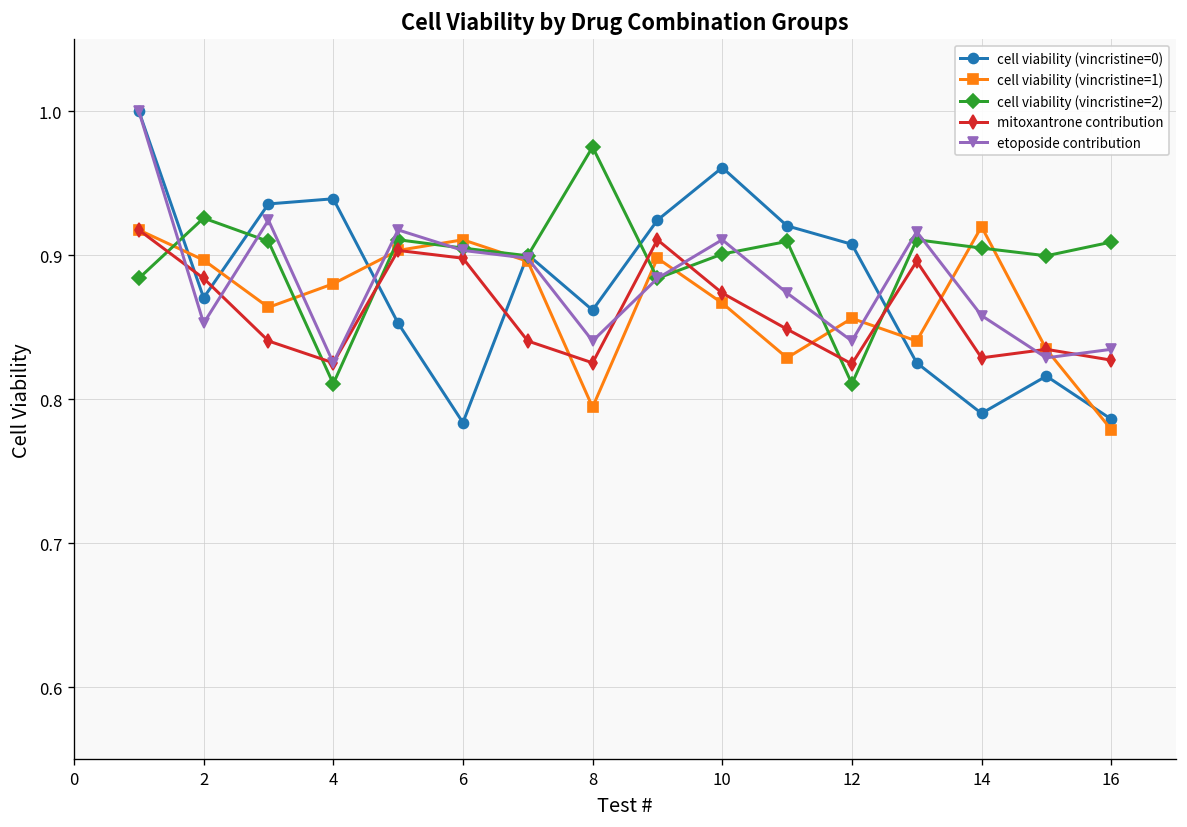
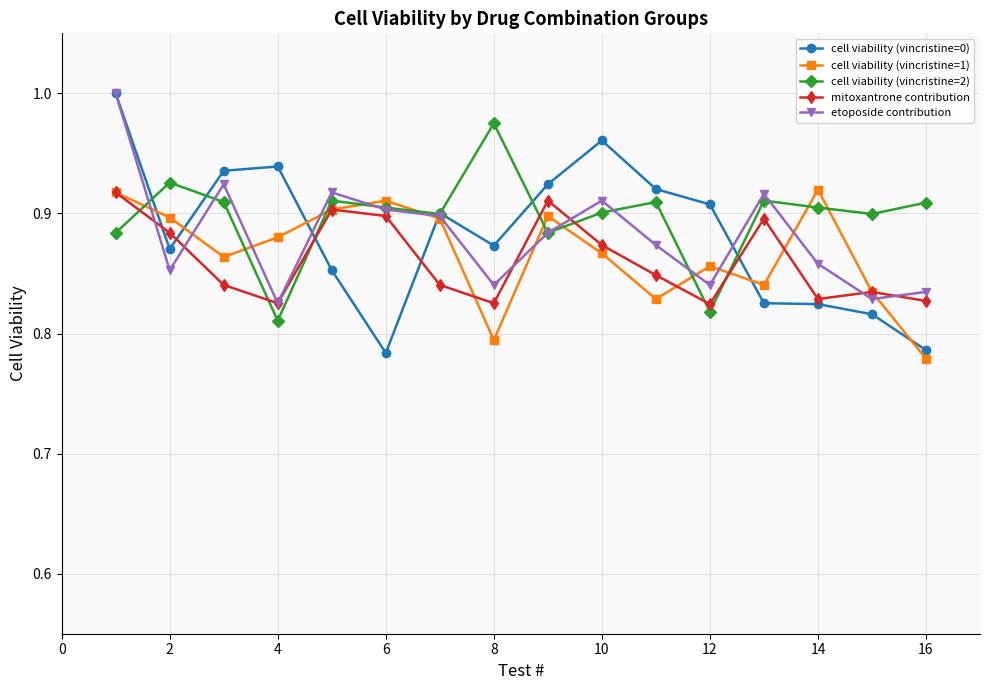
  {
    "cell viability (vincristine=0)": {
      "2": 0.870,
      "4": 0.939,
      "6": 0.784,
-     "8": 0.862,
+     "8": 0.873,
      "10": 0.961,
      "12": 0.908,
-     "14": 0.790,
+     "14": 0.825,
      "16": 0.786
    },
    "cell viability (vincristine=1)": {
      "2": 0.897,
      "4": 0.880,
      "6": 0.911,
      "8": 0.794,
      "10": 0.867,
      "12": 0.856,
      "14": 0.920,
      "16": 0.779
    },
    "cell viability (vincristine=2)": {
      "2": 0.926,
      "4": 0.811,
      "8": 0.975,
      "10": 0.901,
-     "12": 0.811,
+     "12": 0.818,
      "14": 0.905,
      "16": 0.909
    },
    "mitoxantrone contribution": {
      "2": 0.884,
      "6": 0.898,
      "8": 0.825,
      "10": 0.874,
      "12": 0.825,
      "14": 0.829,
      "16": 0.827
    },
    "etoposide contribution": {
      "2": 0.853,
      "8": 0.840,
      "10": 0.911,
      "12": 0.840,
      "14": 0.858,
      "16": 0.835
    }
  }
